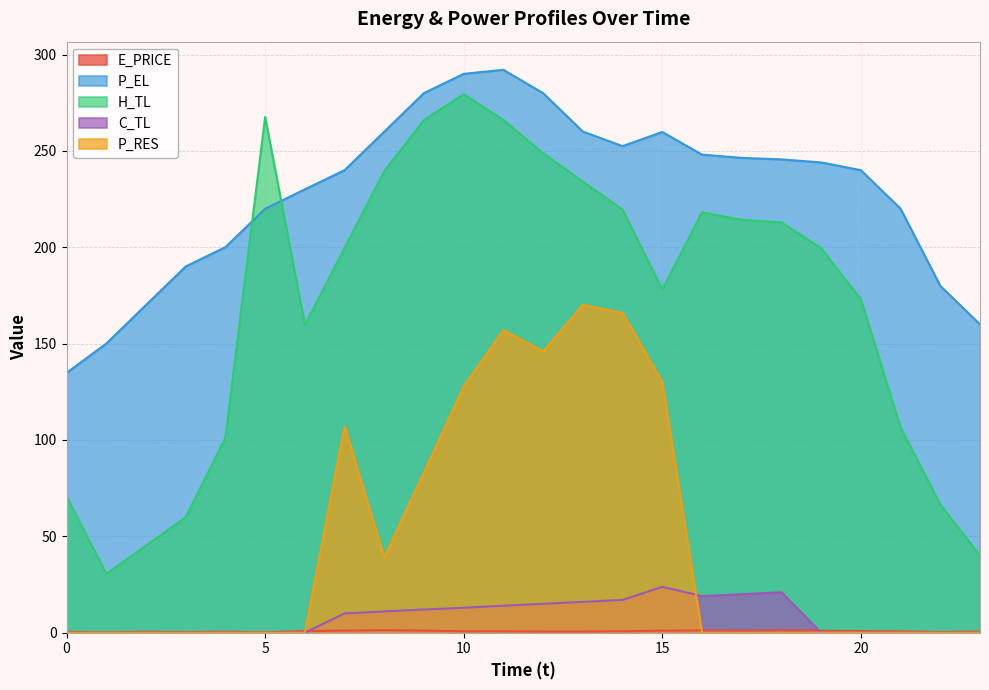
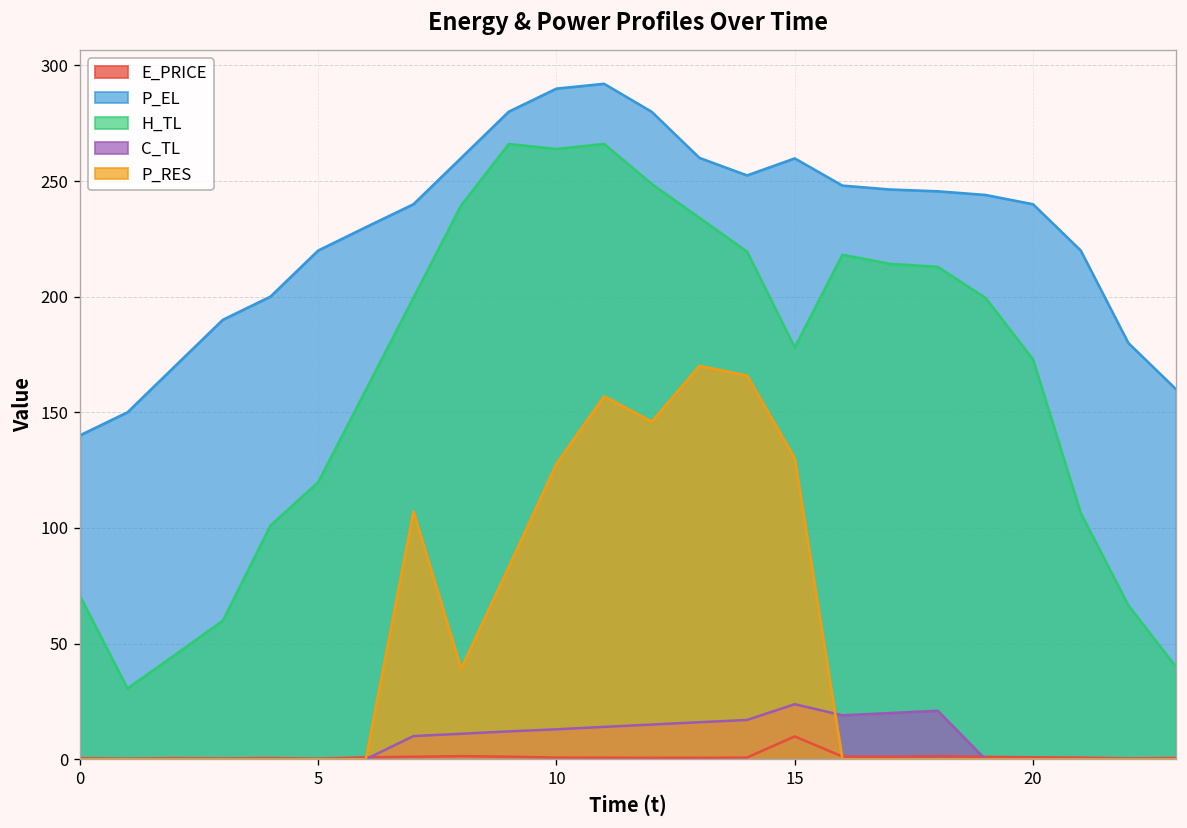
  {
    "E_PRICE": {
      "10": 1,
-     "15": 1
+     "15": 10
    },
    "P_EL": {
-     "0": 135,
+     "0": 140,
      "5": 220,
      "10": 290,
      "15": 260,
      "20": 240
    },
    "H_TL": {
      "0": 71,
-     "5": 268,
-     "10": 279,
+     "5": 120,
+     "10": 264,
      "15": 178,
      "20": 173
    },
    "C_TL": {
      "10": 13,
      "15": 24
    },
    "P_RES": {
      "10": 128,
      "15": 130
    }
  }
